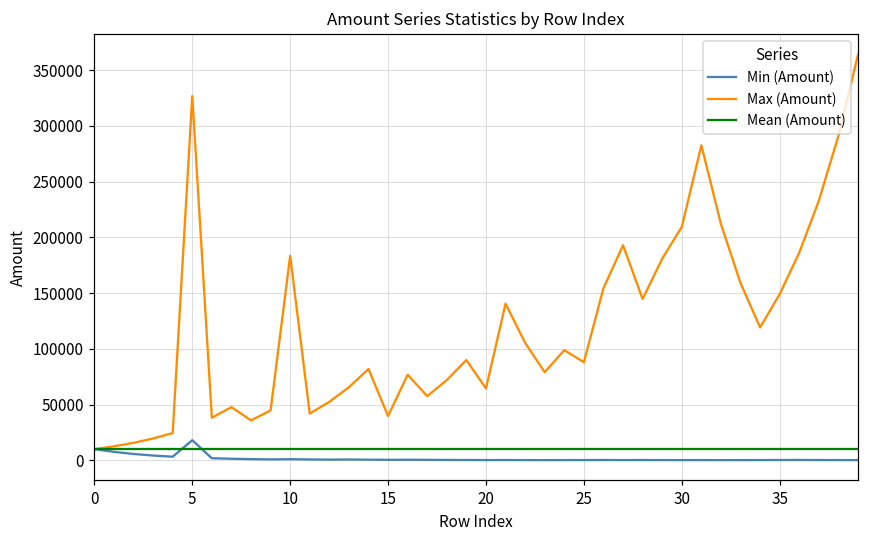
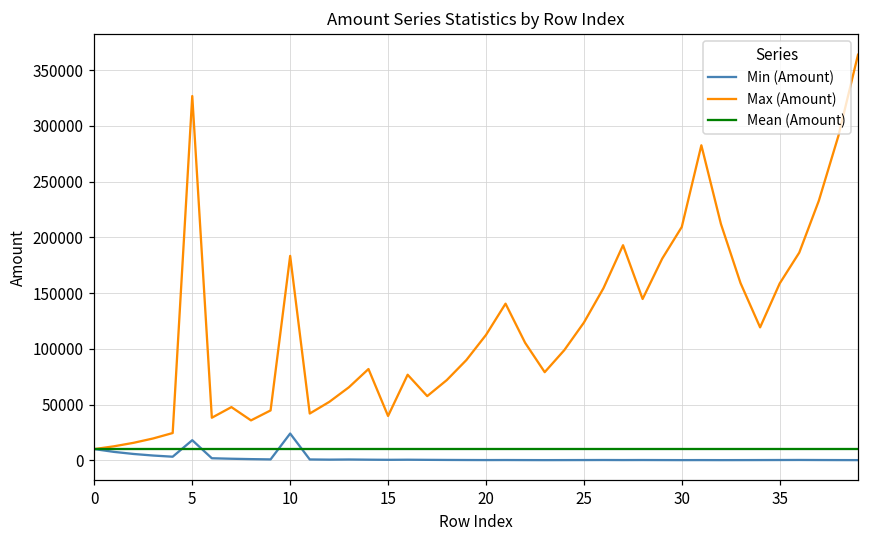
  {
    "Min (Amount)": {
      "5": 18000,
-     "10": 1000,
+     "10": 24000,
      "15": 0,
      "20": 0,
      "25": 0,
      "30": 0,
      "35": 0
    },
    "Max (Amount)": {
      "5": 327000,
      "10": 183000,
      "15": 40000,
-     "20": 64000,
-     "25": 88000,
+     "20": 112000,
+     "25": 123000,
      "30": 209000,
-     "35": 149000
+     "35": 159000
    },
    "Mean (Amount)": {
      "5": 10000,
      "10": 10000,
      "15": 10000,
      "20": 10000,
      "25": 10000,
      "30": 10000,
      "35": 10000
    }
  }
